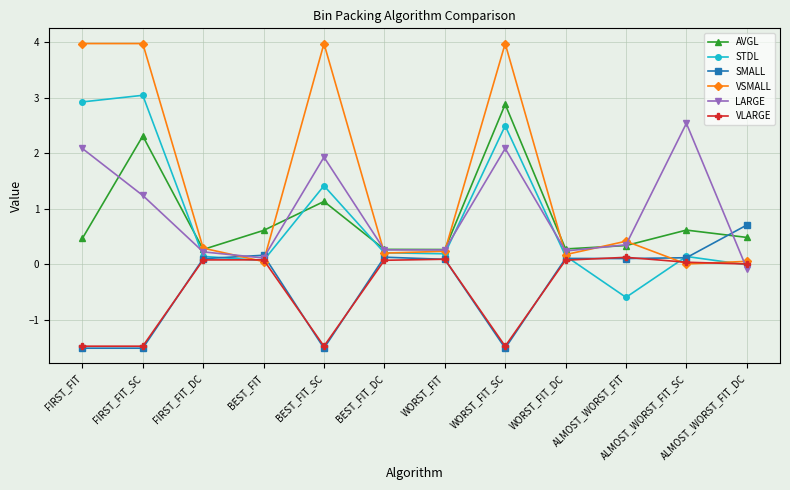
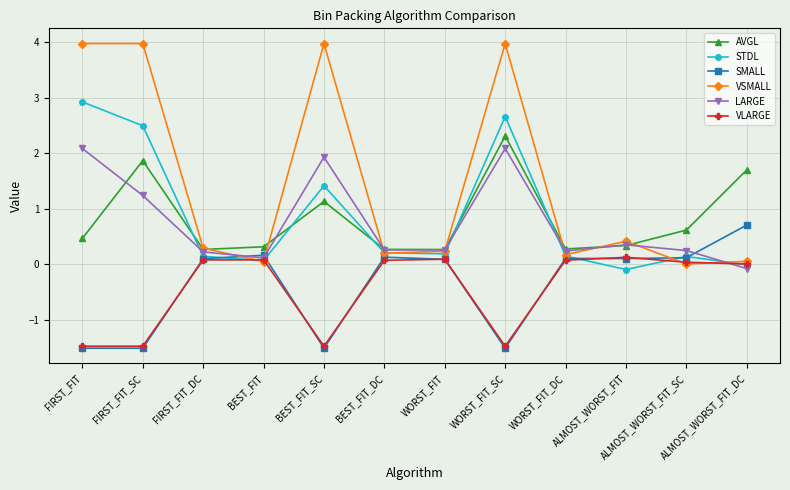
  {
    "AVGL": {
      "FIRST_FIT": 0.5,
-     "FIRST_FIT_SC": 2.3,
-     "BEST_FIT": 0.6,
+     "FIRST_FIT_SC": 1.9,
+     "BEST_FIT": 0.3,
      "BEST_FIT_SC": 1.1,
-     "WORST_FIT_SC": 2.9,
+     "WORST_FIT_SC": 2.3,
      "ALMOST_WORST_FIT_SC": 0.6,
-     "ALMOST_WORST_FIT_DC": 0.5
+     "ALMOST_WORST_FIT_DC": 1.7
    },
    "STDL": {
      "FIRST_FIT": 2.9,
-     "FIRST_FIT_SC": 3.0,
+     "FIRST_FIT_SC": 2.5,
      "BEST_FIT_SC": 1.4,
      "WORST_FIT": 0.2,
-     "WORST_FIT_SC": 2.5,
-     "ALMOST_WORST_FIT": -0.6
+     "WORST_FIT_SC": 2.7,
+     "ALMOST_WORST_FIT": -0.1
    },
    "SMALL": {
      "BEST_FIT": 0.2,
      "BEST_FIT_DC": 0.1,
      "ALMOST_WORST_FIT_DC": 0.7
    },
    "VSMALL": {
      "FIRST_FIT": 4.0,
      "FIRST_FIT_SC": 4.0,
      "BEST_FIT_SC": 4.0,
      "WORST_FIT_SC": 4.0,
      "ALMOST_WORST_FIT": 0.4,
      "ALMOST_WORST_FIT_DC": 0.0
    },
    "LARGE": {
      "FIRST_FIT": 2.1,
      "FIRST_FIT_SC": 1.2,
      "BEST_FIT_SC": 1.9,
      "WORST_FIT_SC": 2.1,
-     "ALMOST_WORST_FIT_SC": 2.5,
+     "ALMOST_WORST_FIT_SC": 0.2,
      "ALMOST_WORST_FIT_DC": -0.1
    },
    "VLARGE": {
      "BEST_FIT_DC": 0.1
    }
  }
